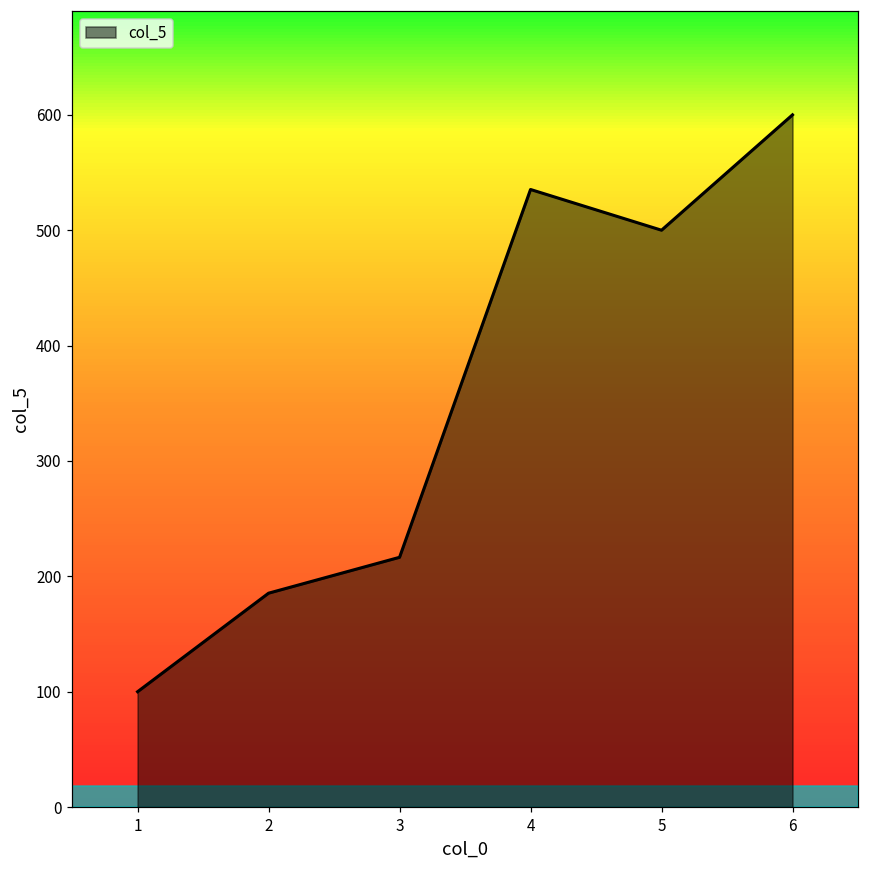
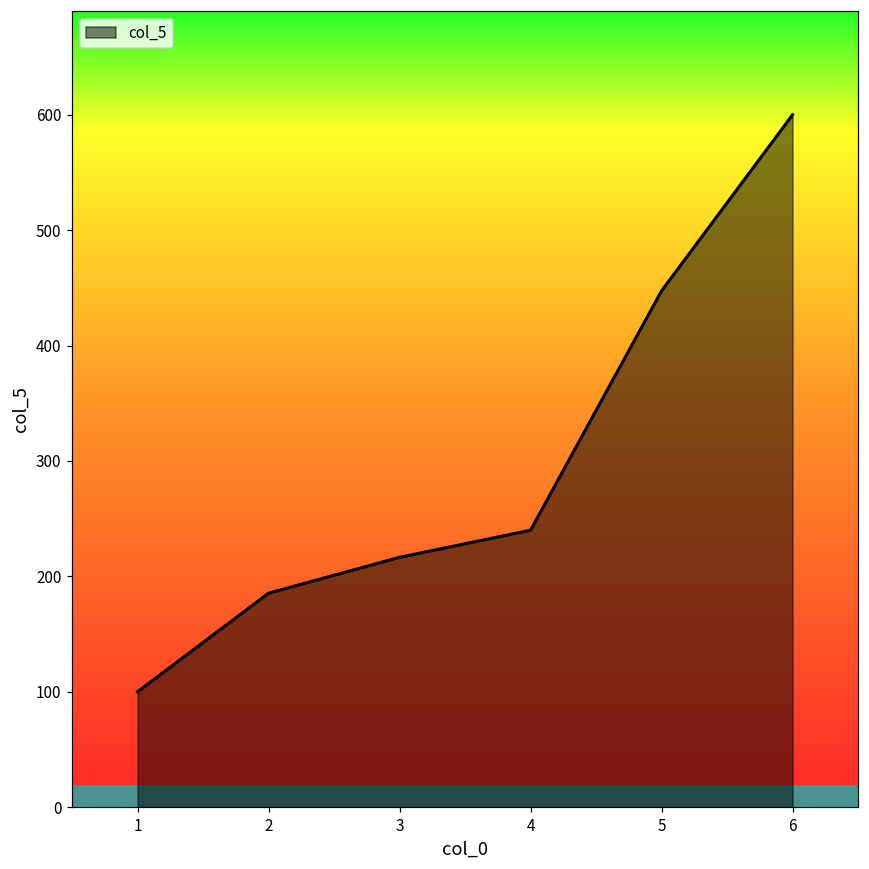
  {
    "1": 100,
    "2": 185,
    "3": 217,
-   "4": 535,
-   "5": 500,
+   "4": 240,
+   "5": 447,
    "6": 600
  }
